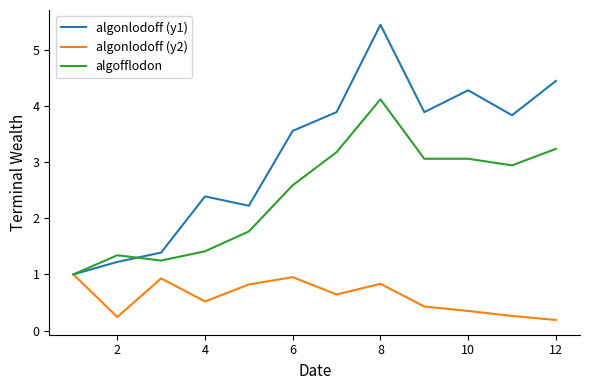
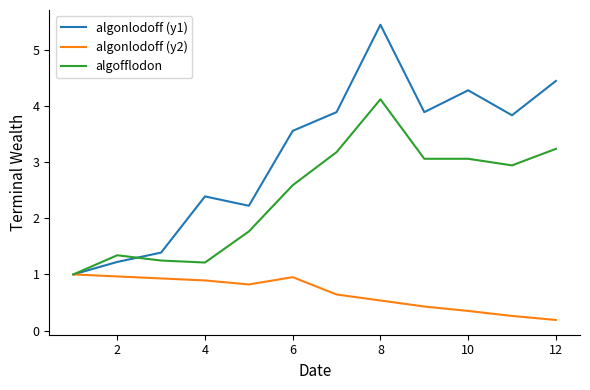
  {
    "algonlodoff (y1)": {
      "2": 1.2,
      "4": 2.4,
      "6": 3.6,
      "8": 5.4,
      "10": 4.3,
      "12": 4.4
    },
    "algonlodoff (y2)": {
-     "2": 0.2,
-     "4": 0.5,
+     "2": 1.0,
+     "4": 0.9,
      "6": 1.0,
-     "8": 0.8,
+     "8": 0.5,
      "10": 0.4,
      "12": 0.2
    },
    "algofflodon": {
      "2": 1.3,
-     "4": 1.4,
+     "4": 1.2,
      "6": 2.6,
      "8": 4.1,
      "10": 3.1,
      "12": 3.2
    }
  }
